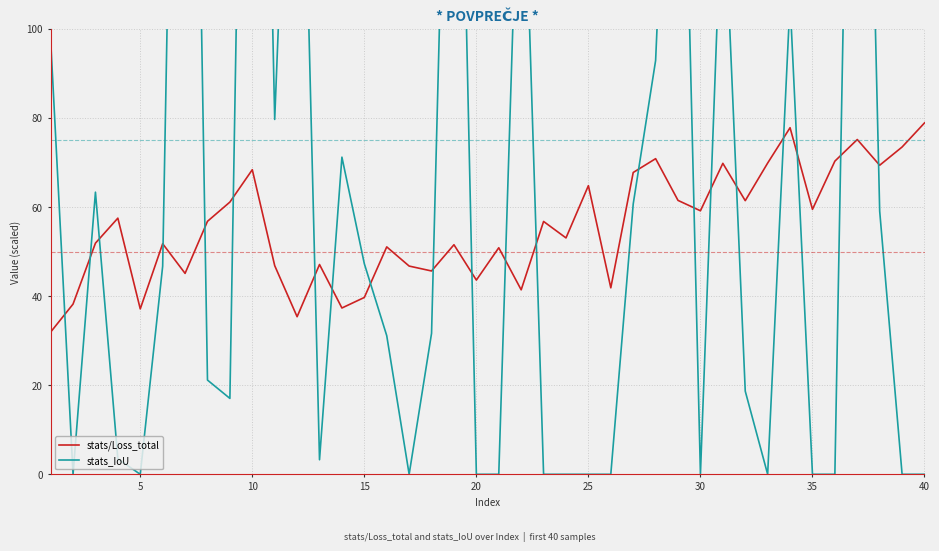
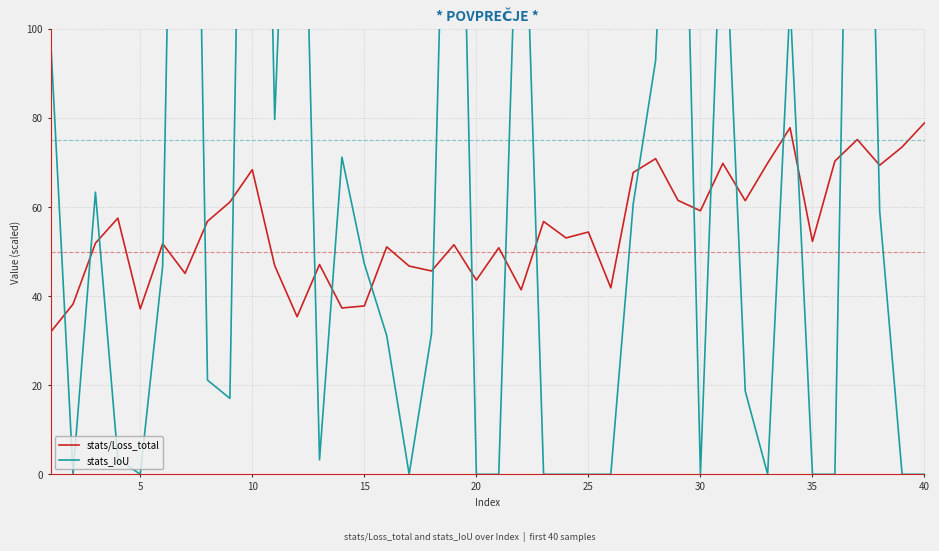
  {
    "stats/Loss_total": {
      "5": 37,
      "10": 68,
-     "15": 40,
+     "15": 38,
      "20": 44,
-     "25": 65,
+     "25": 54,
      "30": 59,
-     "35": 59,
+     "35": 52,
      "40": 79
    },
    "stats_IoU": {
      "5": 0,
      "15": 47,
      "20": 0,
      "25": 0,
      "30": 0,
      "35": 0,
      "40": 0
    }
  }
